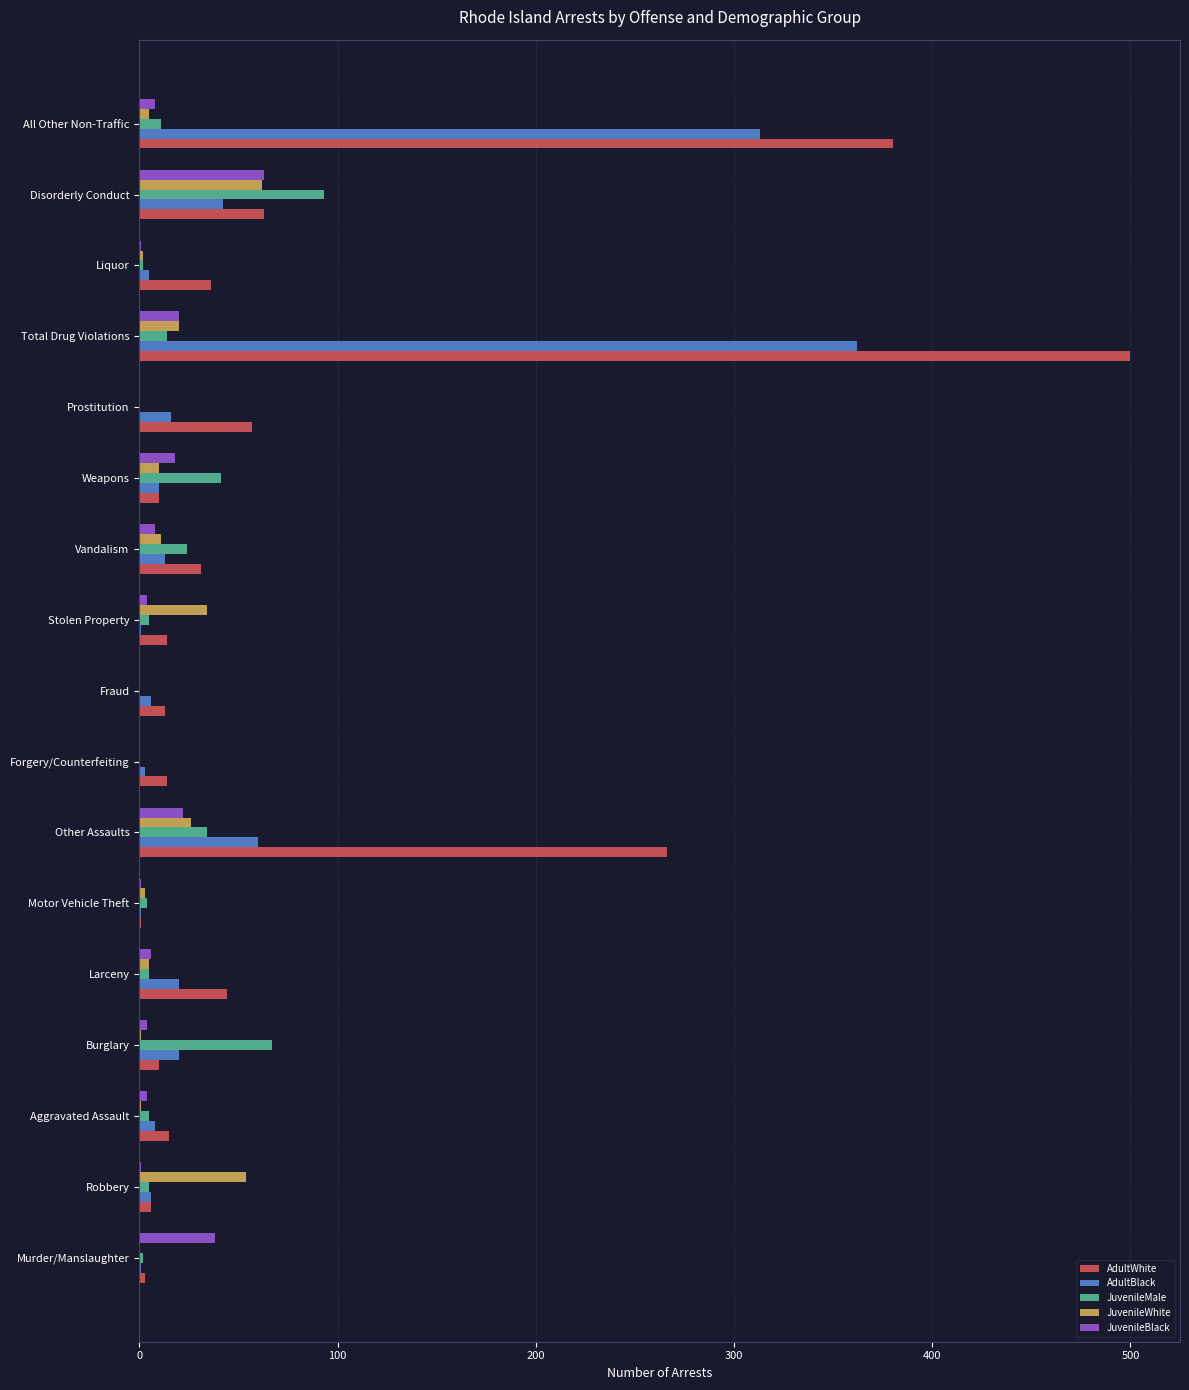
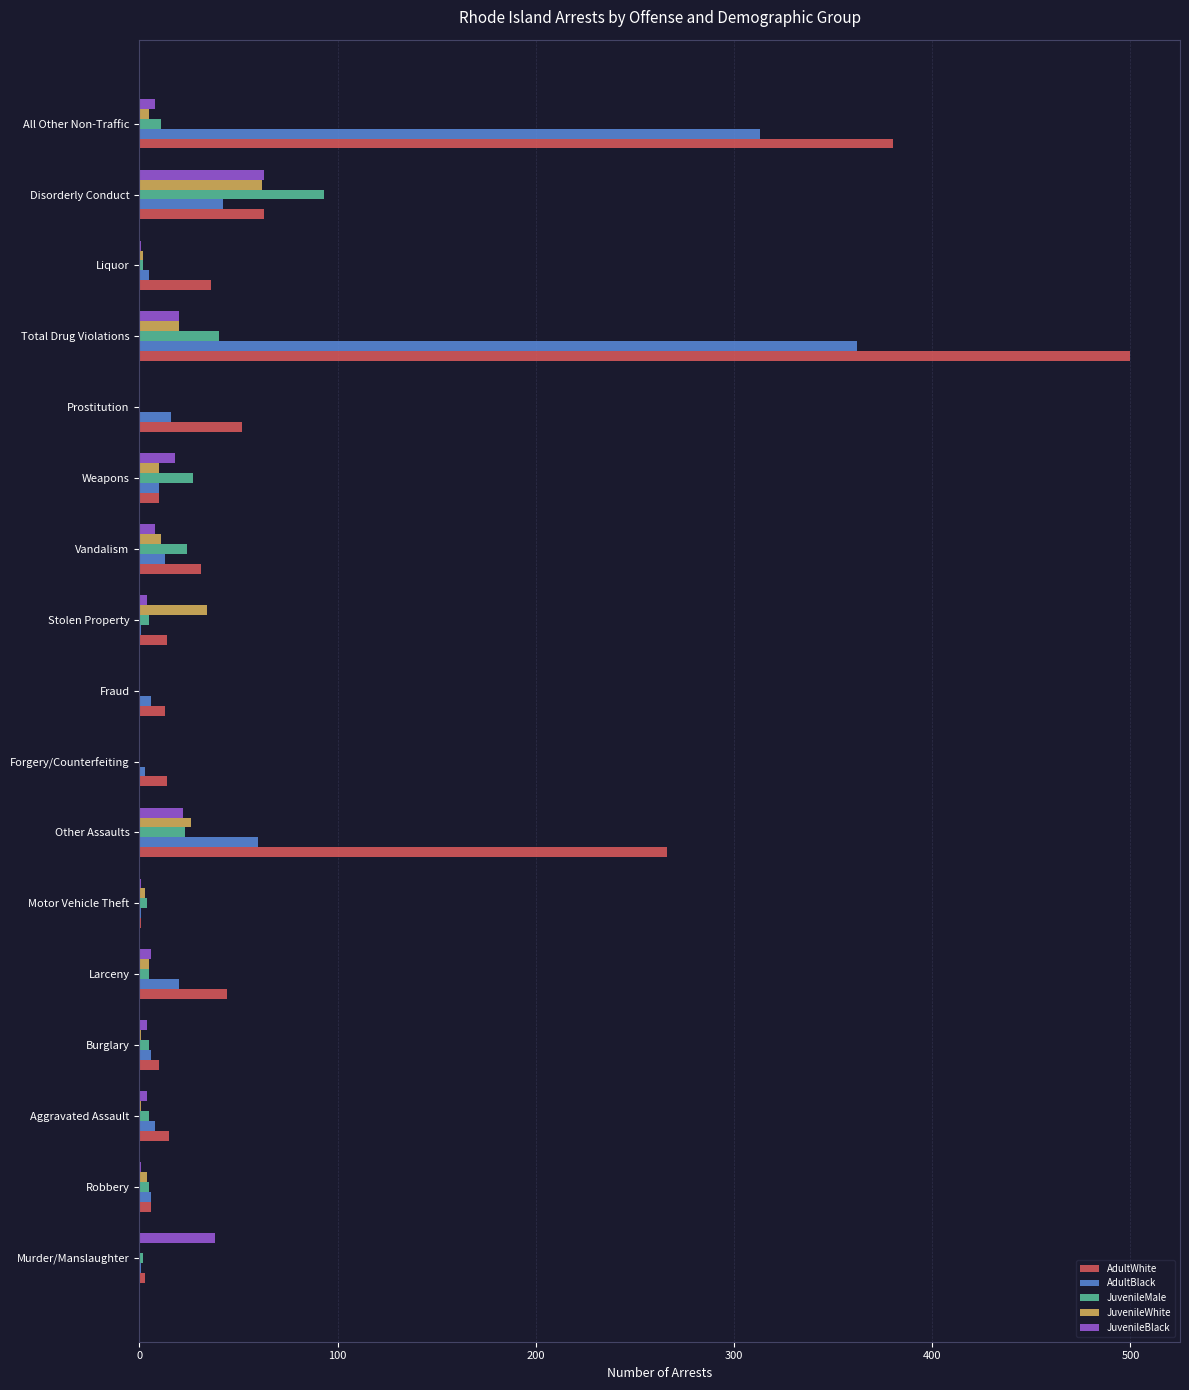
  {
    "AdultWhite": {
      "All Other Non-Traffic": 380,
      "Disorderly Conduct": 63,
      "Liquor": 36,
      "Total Drug Violations": 500,
-     "Prostitution": 57,
+     "Prostitution": 52,
      "Weapons": 10,
      "Vandalism": 31,
      "Stolen Property": 14,
      "Fraud": 13,
      "Forgery/Counterfeiting": 14,
      "Other Assaults": 266,
      "Larceny": 44,
      "Burglary": 10,
      "Aggravated Assault": 15,
      "Robbery": 6,
      "Murder/Manslaughter": 3
    },
    "AdultBlack": {
      "All Other Non-Traffic": 313,
      "Disorderly Conduct": 42,
      "Liquor": 5,
      "Total Drug Violations": 362,
      "Prostitution": 16,
      "Weapons": 10,
      "Vandalism": 13,
      "Fraud": 6,
      "Forgery/Counterfeiting": 3,
      "Other Assaults": 60,
      "Larceny": 20,
-     "Burglary": 20,
+     "Burglary": 6,
      "Aggravated Assault": 8,
      "Robbery": 6
    },
    "JuvenileMale": {
      "All Other Non-Traffic": 11,
      "Disorderly Conduct": 93,
      "Liquor": 2,
-     "Total Drug Violations": 14,
+     "Total Drug Violations": 40,
      "Prostitution": 0,
-     "Weapons": 41,
+     "Weapons": 27,
      "Vandalism": 24,
      "Stolen Property": 5,
      "Fraud": 0,
      "Forgery/Counterfeiting": 0,
-     "Other Assaults": 34,
+     "Other Assaults": 23,
      "Motor Vehicle Theft": 4,
      "Larceny": 5,
-     "Burglary": 67,
+     "Burglary": 5,
      "Aggravated Assault": 5,
      "Robbery": 5,
      "Murder/Manslaughter": 2
    },
    "JuvenileWhite": {
      "All Other Non-Traffic": 5,
      "Disorderly Conduct": 62,
      "Liquor": 2,
      "Total Drug Violations": 20,
      "Prostitution": 0,
      "Weapons": 10,
      "Vandalism": 11,
      "Stolen Property": 34,
      "Fraud": 0,
      "Forgery/Counterfeiting": 0,
      "Other Assaults": 26,
      "Motor Vehicle Theft": 3,
      "Larceny": 5,
-     "Robbery": 54,
+     "Robbery": 4,
      "Murder/Manslaughter": 0
    },
    "JuvenileBlack": {
      "All Other Non-Traffic": 8,
      "Disorderly Conduct": 63,
      "Total Drug Violations": 20,
      "Prostitution": 0,
      "Weapons": 18,
      "Vandalism": 8,
      "Stolen Property": 4,
      "Fraud": 0,
      "Forgery/Counterfeiting": 0,
      "Other Assaults": 22,
      "Larceny": 6,
      "Burglary": 4,
      "Aggravated Assault": 4,
      "Murder/Manslaughter": 38
    }
  }
